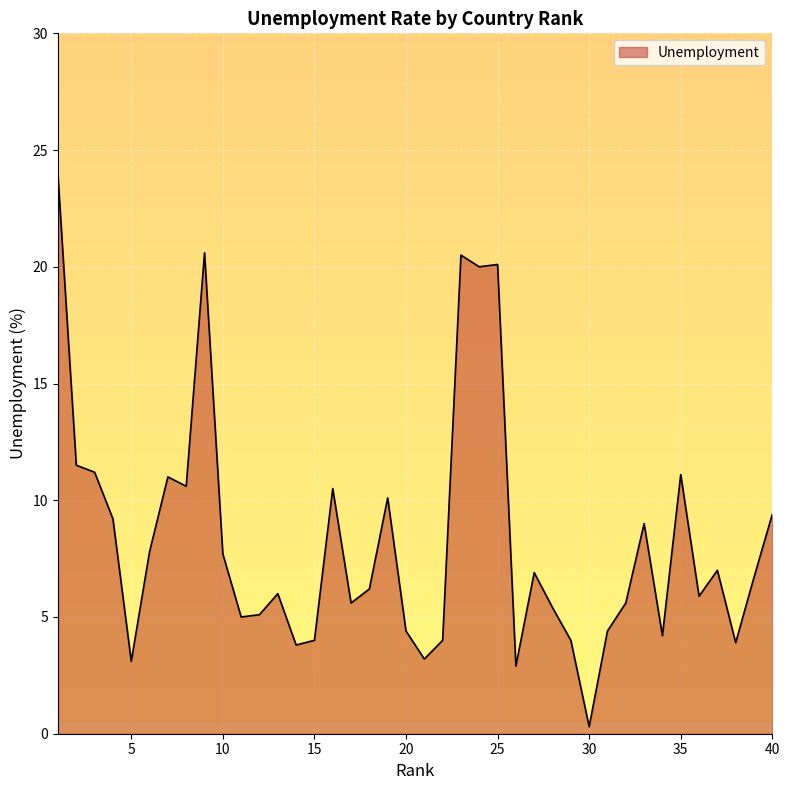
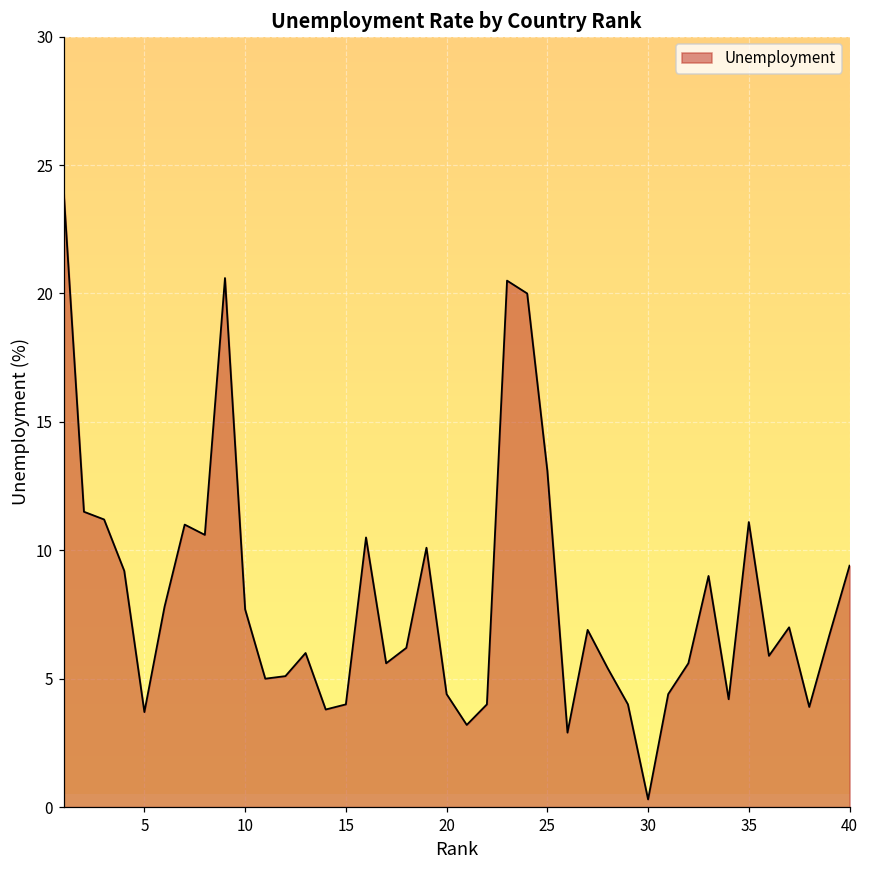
  {
-   "5": 3.1,
+   "5": 3.7,
    "10": 7.7,
    "15": 4.0,
    "20": 4.4,
-   "25": 20.1,
+   "25": 13.1,
    "30": 0.3,
    "35": 11.1,
    "40": 9.4
  }
